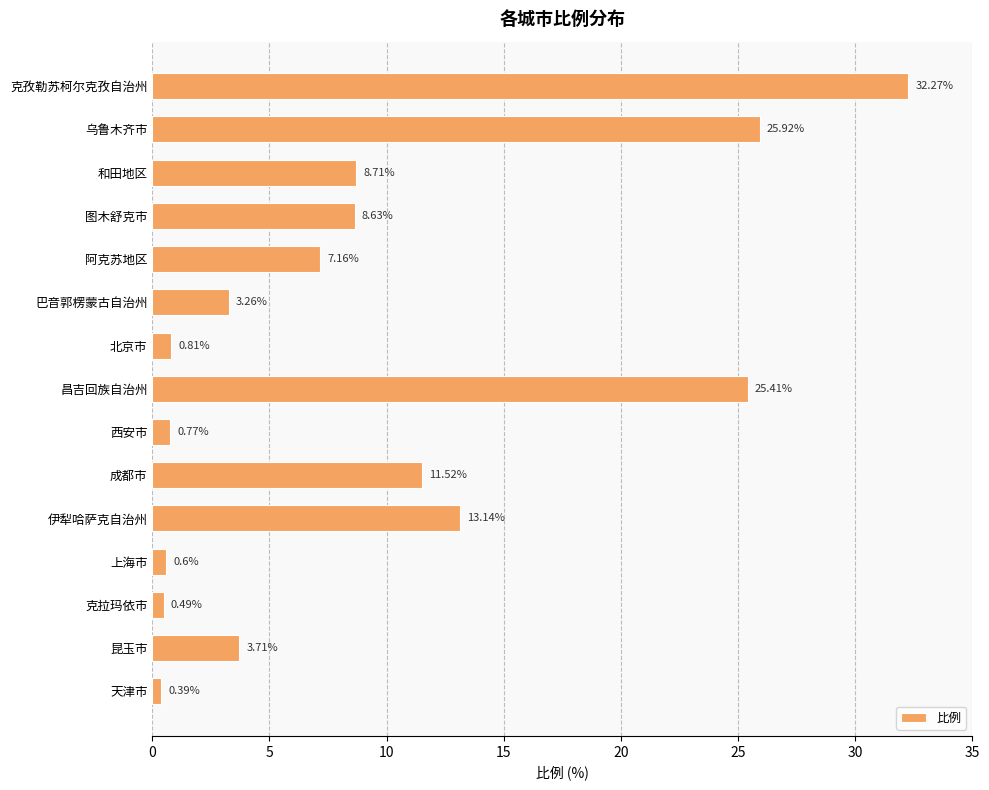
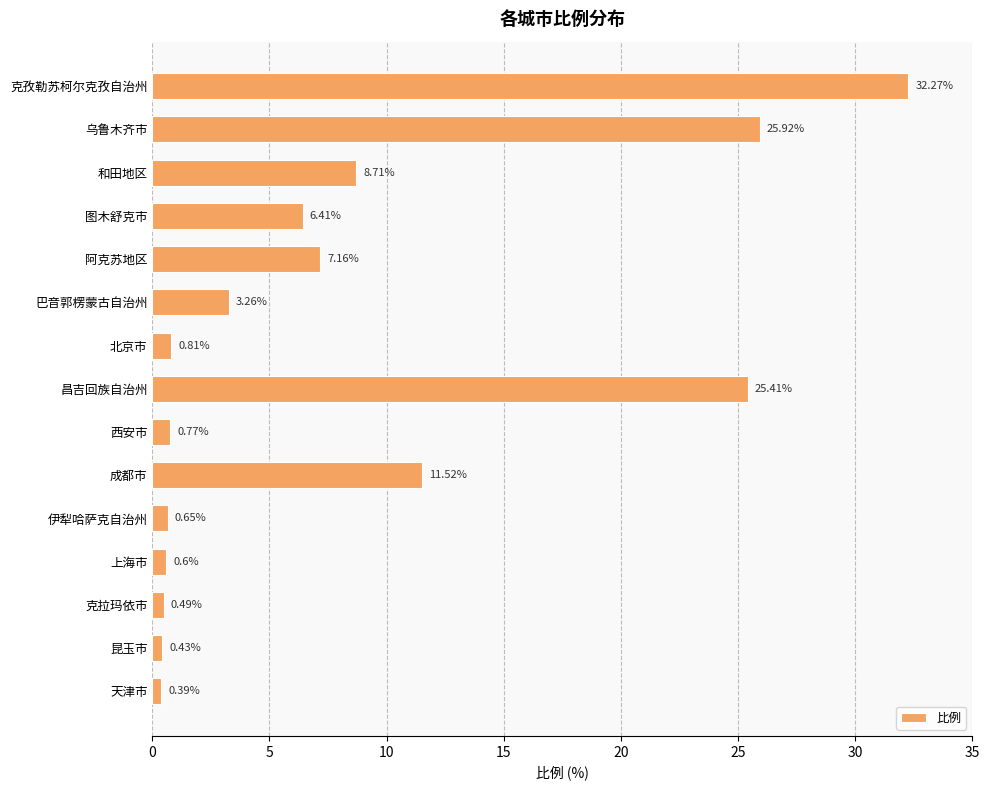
  {
    "克孜勒苏柯尔克孜自治州": "32.27%",
    "乌鲁木齐市": "25.92%",
    "和田地区": "8.71%",
-   "图木舒克市": "8.63%",
+   "图木舒克市": "6.41%",
    "阿克苏地区": "7.16%",
    "巴音郭楞蒙古自治州": "3.26%",
    "北京市": "0.81%",
    "昌吉回族自治州": "25.41%",
    "西安市": "0.77%",
    "成都市": "11.52%",
-   "伊犁哈萨克自治州": "13.14%",
+   "伊犁哈萨克自治州": "0.65%",
    "上海市": "0.6%",
    "克拉玛依市": "0.49%",
-   "昆玉市": "3.71%",
+   "昆玉市": "0.43%",
    "天津市": "0.39%"
  }
